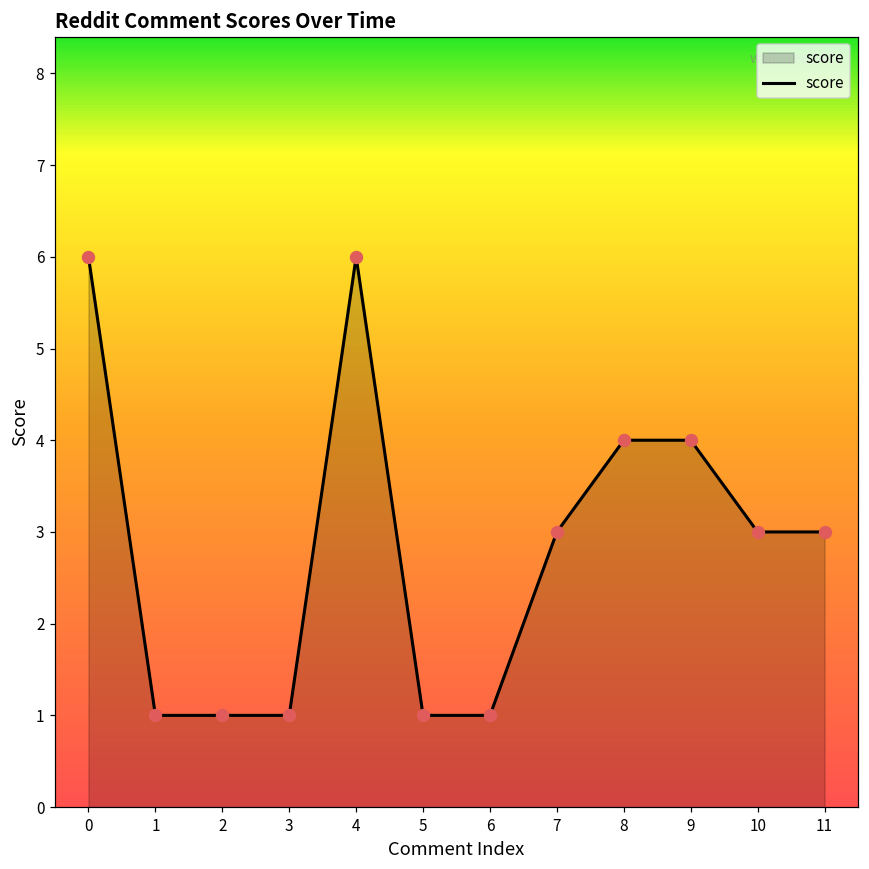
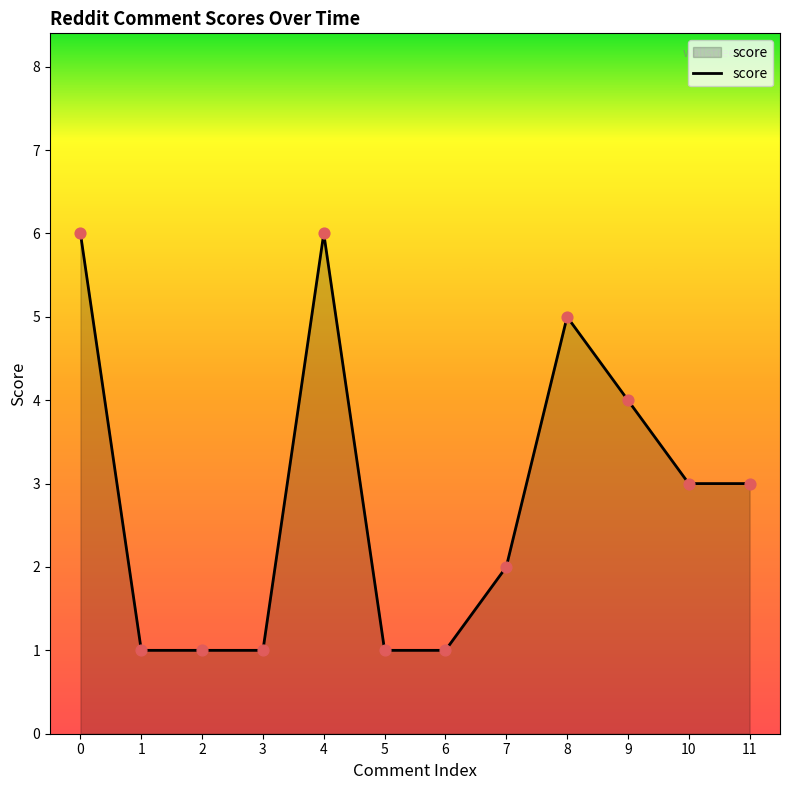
  {
    "0": 6,
    "1": 1,
    "2": 1,
    "3": 1,
    "4": 6,
    "5": 1,
    "6": 1,
-   "7": 3,
-   "8": 4,
+   "7": 2,
+   "8": 5,
    "9": 4,
    "10": 3,
    "11": 3
  }
